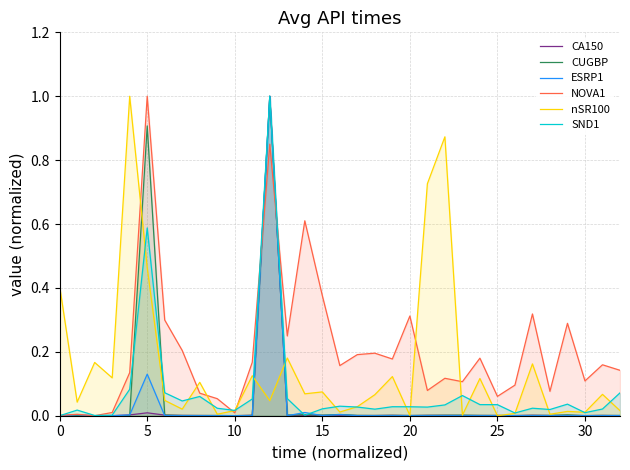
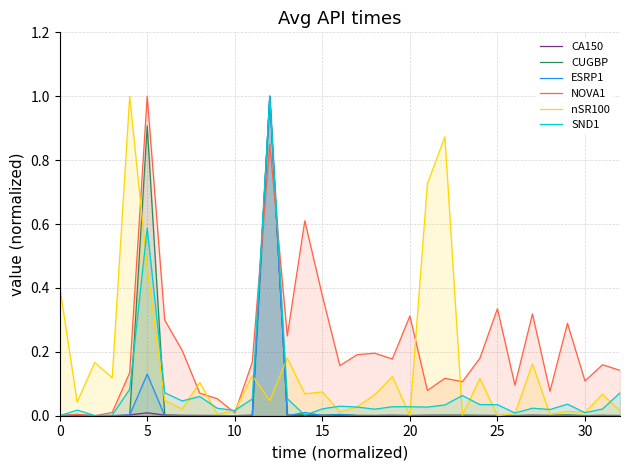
  {
    "CA150": {
      "5": 0.01
    },
    "CUGBP": {
      "5": 0.91
    },
    "ESRP1": {
      "5": 0.13
    },
    "NOVA1": {
      "5": 1.00,
      "15": 0.38,
      "20": 0.31,
-     "25": 0.06,
+     "25": 0.34,
      "30": 0.11
    },
    "nSR100": {
      "0": 0.41,
      "5": 0.46,
      "15": 0.07
    },
    "SND1": {
      "5": 0.59,
      "15": 0.02,
      "20": 0.03,
      "25": 0.03
    }
  }
